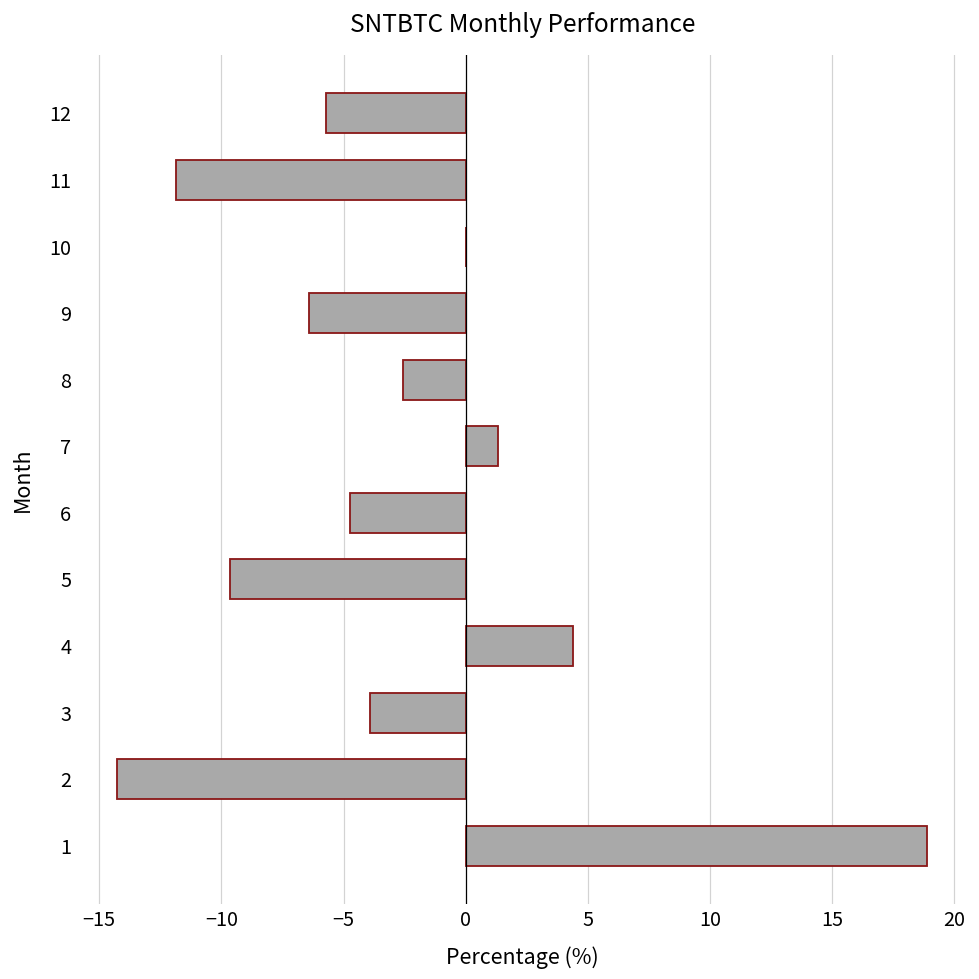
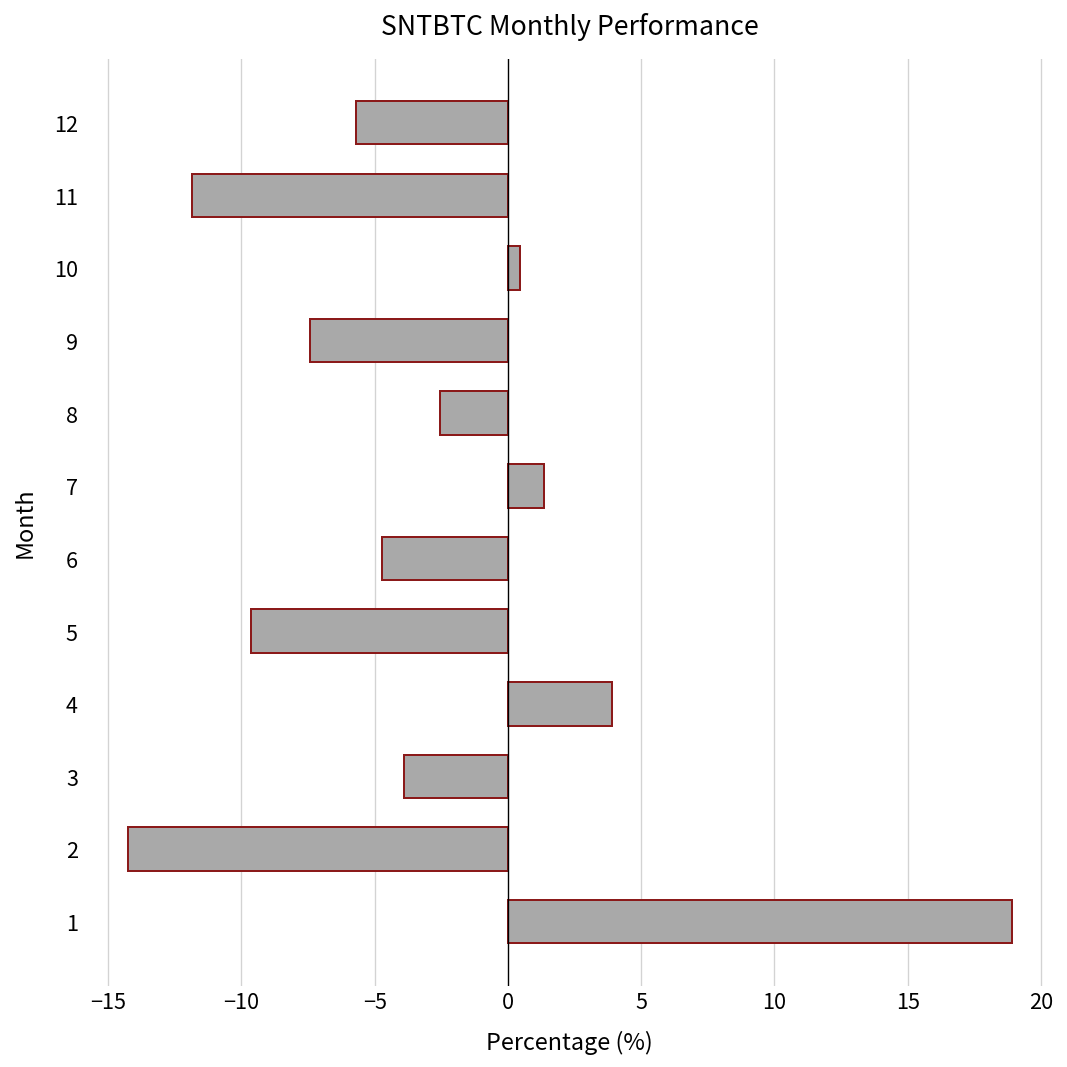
  {
    "12": -5.7,
    "11": -11.9,
-   "10": 0.0,
-   "9": -6.4,
+   "10": 0.4,
+   "9": -7.4,
    "8": -2.6,
    "7": 1.3,
    "6": -4.7,
    "5": -9.7,
-   "4": 4.4,
+   "4": 3.9,
    "3": -3.9,
    "2": -14.3,
    "1": 18.9
  }
